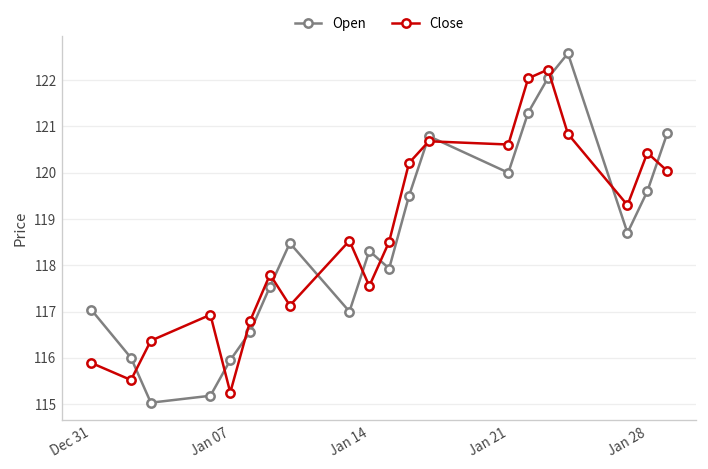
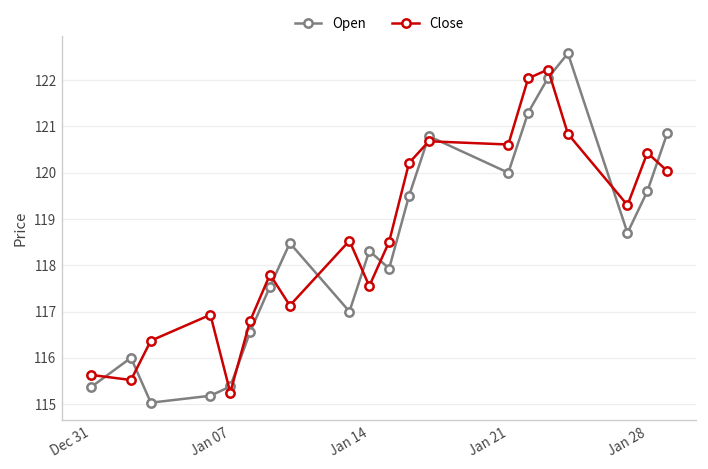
  {
    "Open": {
-     "Dec 31": 117.0,
-     "Jan 07": 116.0,
+     "Dec 31": 115.4,
+     "Jan 07": 115.4,
      "Jan 14": 118.3,
      "Jan 21": 120.0,
      "Jan 28": 119.6
    },
    "Close": {
-     "Dec 31": 115.9,
+     "Dec 31": 115.6,
      "Jan 07": 115.3,
      "Jan 14": 117.6,
      "Jan 21": 120.6,
      "Jan 28": 120.4
    }
  }
